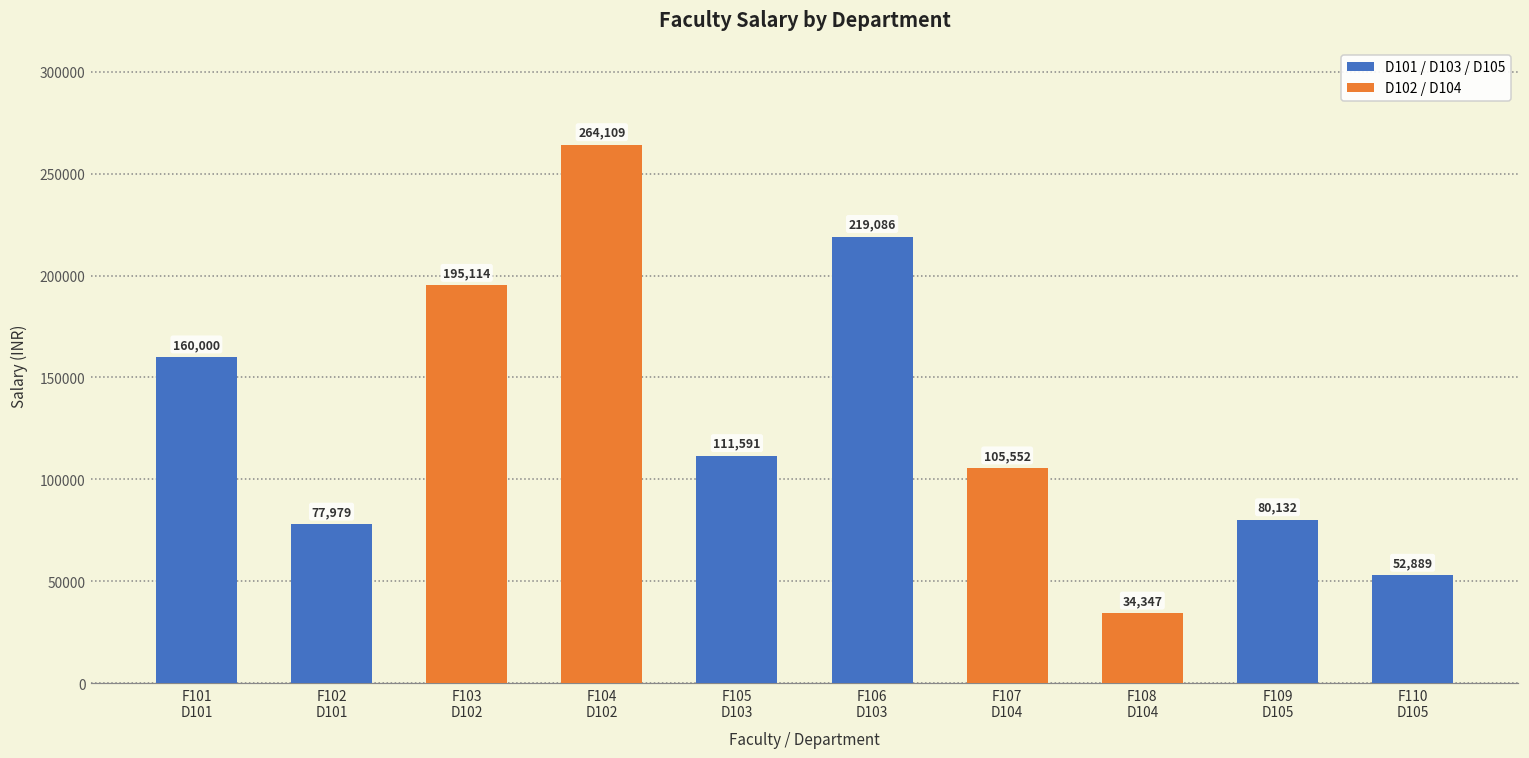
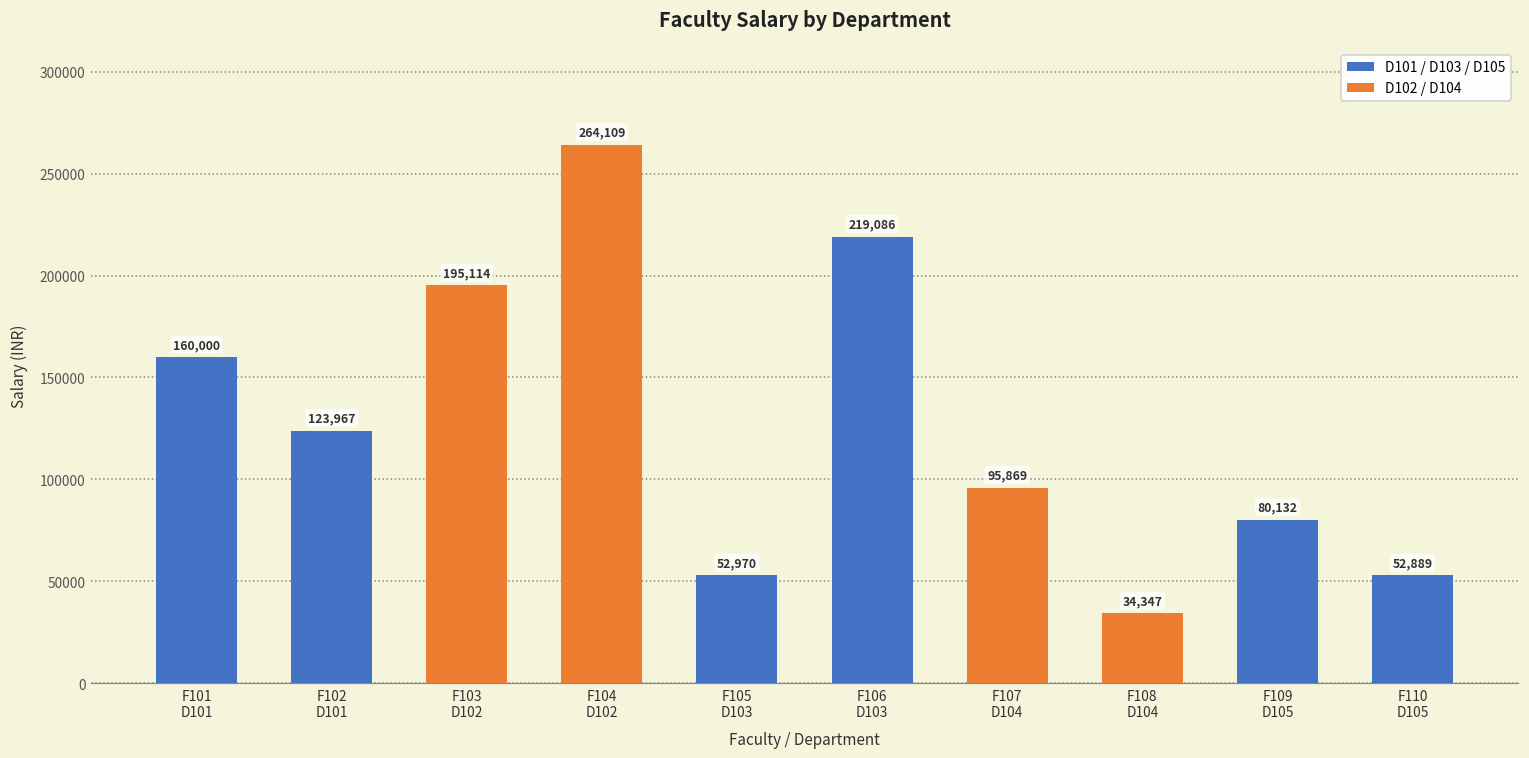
  {
-   "F102 D101": "77,979",
-   "F105 D103": "111,591",
-   "F107 D104": "105,552"
+   "F102 D101": "123,967",
+   "F105 D103": "52,970",
+   "F107 D104": "95,869"
  }
